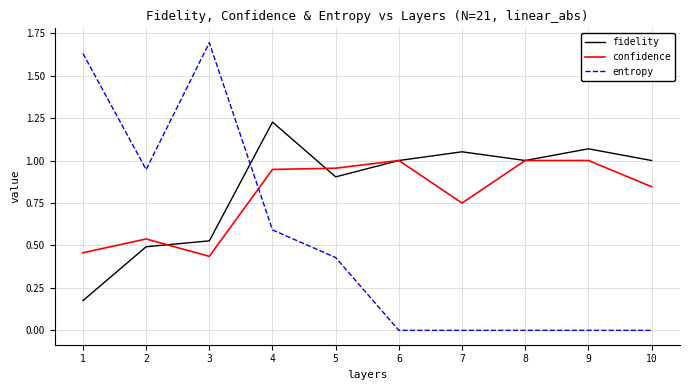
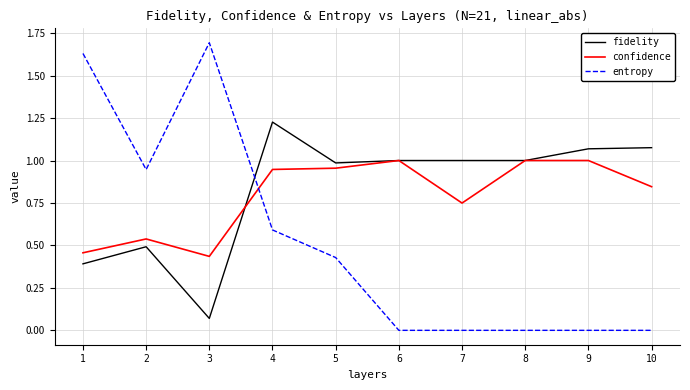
  {
    "fidelity": {
-     "1": 0.17,
+     "1": 0.39,
      "2": 0.49,
-     "3": 0.53,
+     "3": 0.07,
      "4": 1.23,
-     "5": 0.90,
-     "7": 1.05,
+     "5": 0.99,
+     "7": 1.00,
      "9": 1.07,
-     "10": 1.00
+     "10": 1.08
    },
    "confidence": {
      "1": 0.46,
      "2": 0.54,
      "3": 0.44,
      "4": 0.95,
      "5": 0.95,
      "7": 0.75,
      "9": 1.00,
      "10": 0.85
    },
    "entropy": {
      "1": 1.63,
      "2": 0.95,
      "3": 1.69,
      "4": 0.59,
      "5": 0.43,
      "6": 0.00,
      "7": 0.00,
      "8": 0.00,
      "9": 0.00,
      "10": 0.00
    }
  }
